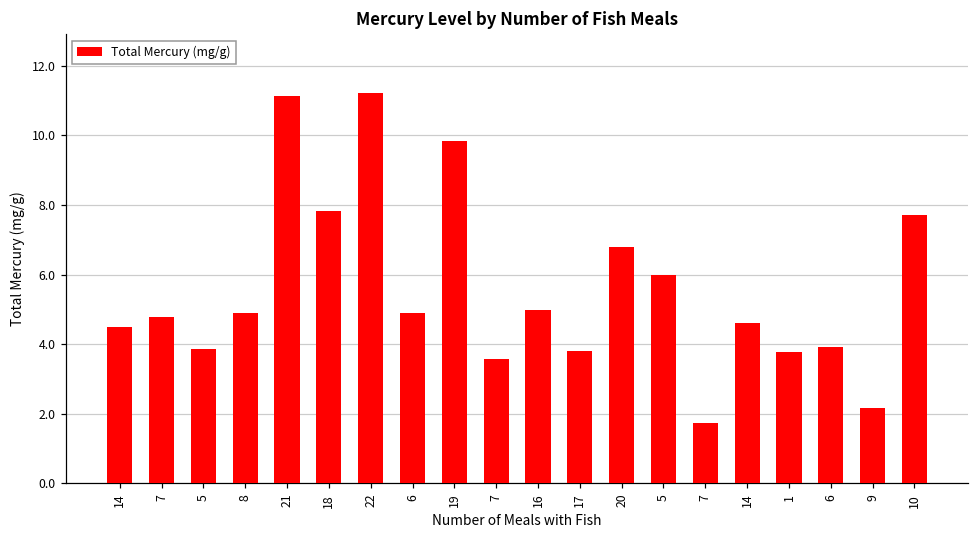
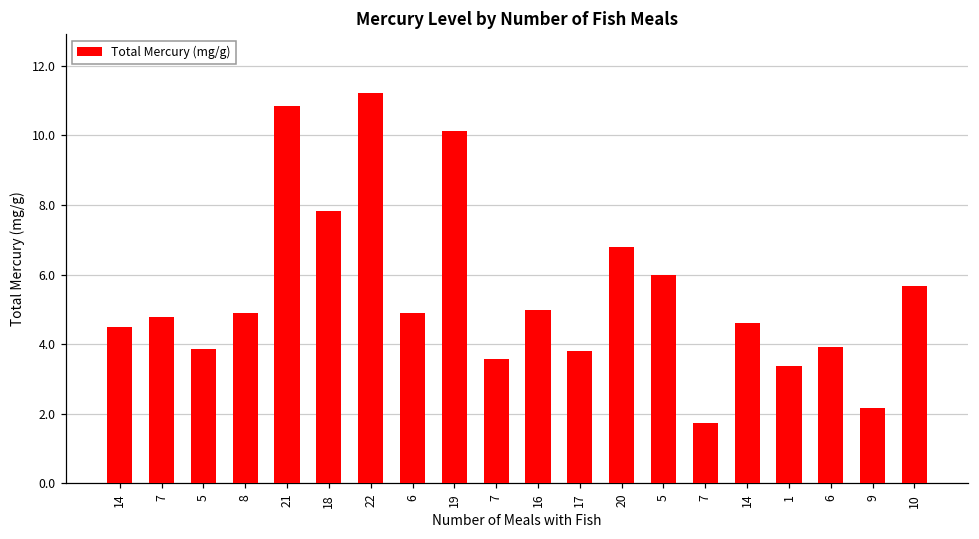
  {
    "8": 4.9,
-   "21": 11.1,
+   "21": 10.8,
    "18": 7.8,
    "22": 11.2,
-   "19": 9.9,
+   "19": 10.1,
    "16": 5.0,
    "17": 3.8,
    "20": 6.8,
-   "1": 3.8,
+   "1": 3.4,
    "9": 2.2,
-   "10": 7.7
+   "10": 5.7
  }
